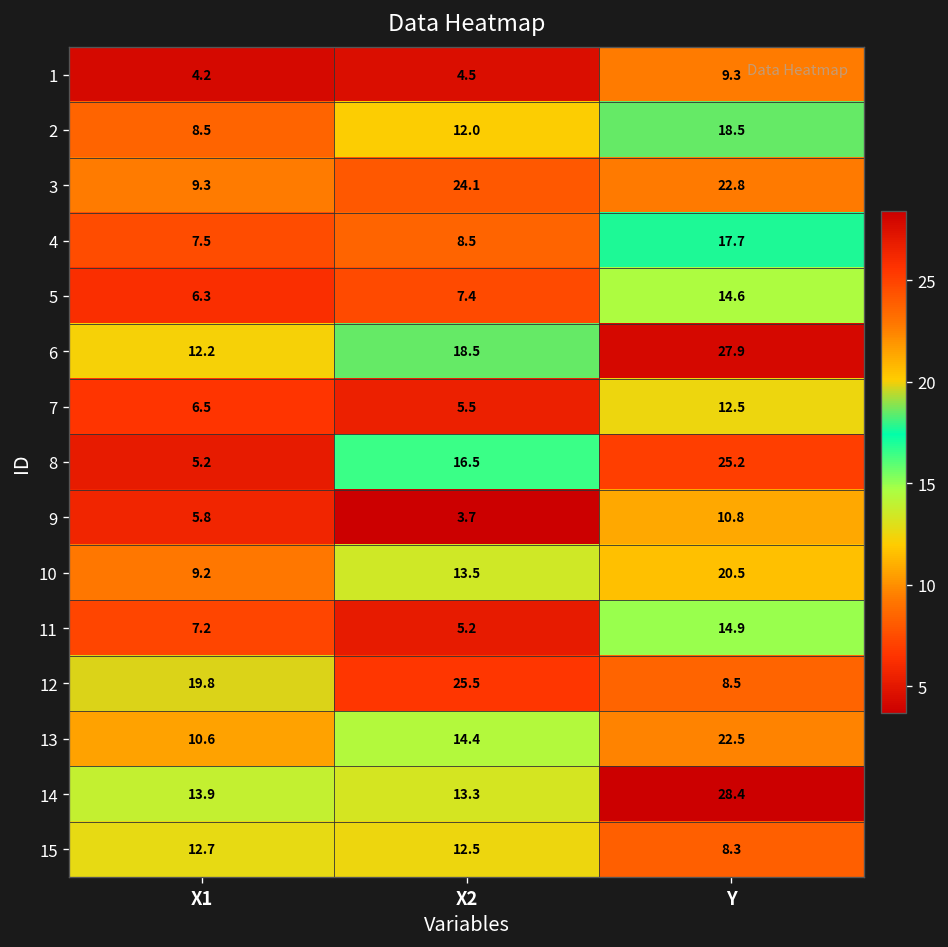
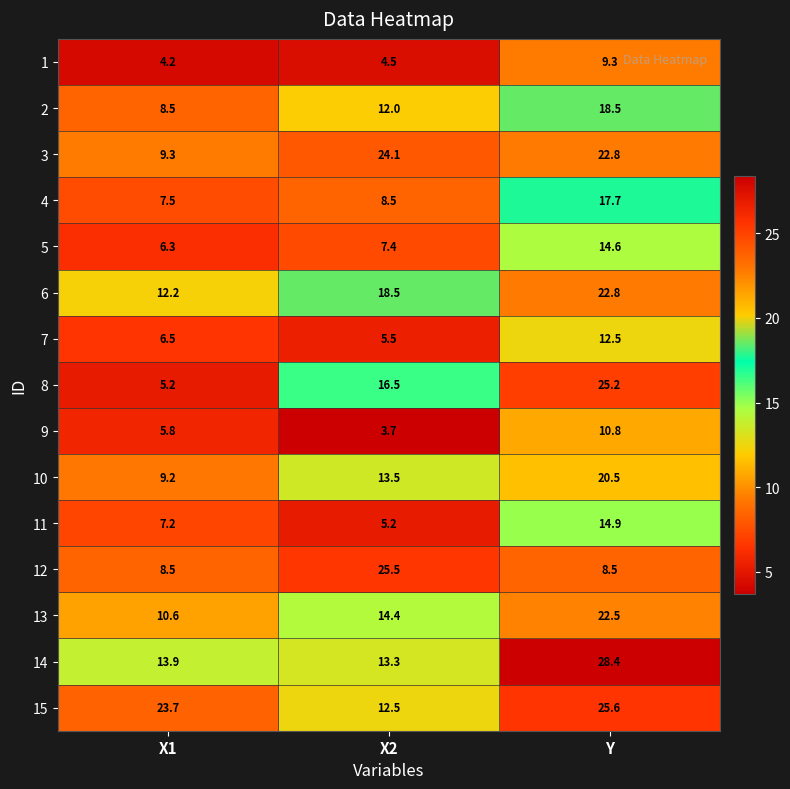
  {
    "1": {
      "X1": 4.2,
      "X2": 4.5
    },
    "2": {
      "X1": 8.5,
      "X2": 12.0,
      "Y": 18.5
    },
    "3": {
      "X1": 9.3,
      "X2": 24.1,
      "Y": 22.8
    },
    "4": {
      "X1": 7.5,
      "X2": 8.5,
      "Y": 17.7
    },
    "5": {
      "X1": 6.3,
      "X2": 7.4,
      "Y": 14.6
    },
    "6": {
      "X1": 12.2,
      "X2": 18.5,
-     "Y": 27.9
+     "Y": 22.8
    },
    "7": {
      "X1": 6.5,
      "X2": 5.5,
      "Y": 12.5
    },
    "8": {
      "X1": 5.2,
      "X2": 16.5,
      "Y": 25.2
    },
    "9": {
      "X1": 5.8,
      "X2": 3.7,
      "Y": 10.8
    },
    "10": {
      "X1": 9.2,
      "X2": 13.5,
      "Y": 20.5
    },
    "11": {
      "X1": 7.2,
      "X2": 5.2,
      "Y": 14.9
    },
    "12": {
-     "X1": 19.8,
+     "X1": 8.5,
      "X2": 25.5,
      "Y": 8.5
    },
    "13": {
      "X1": 10.6,
      "X2": 14.4,
      "Y": 22.5
    },
    "14": {
      "X1": 13.9,
      "X2": 13.3,
      "Y": 28.4
    },
    "15": {
-     "X1": 12.7,
+     "X1": 23.7,
      "X2": 12.5,
-     "Y": 8.3
+     "Y": 25.6
    }
  }
